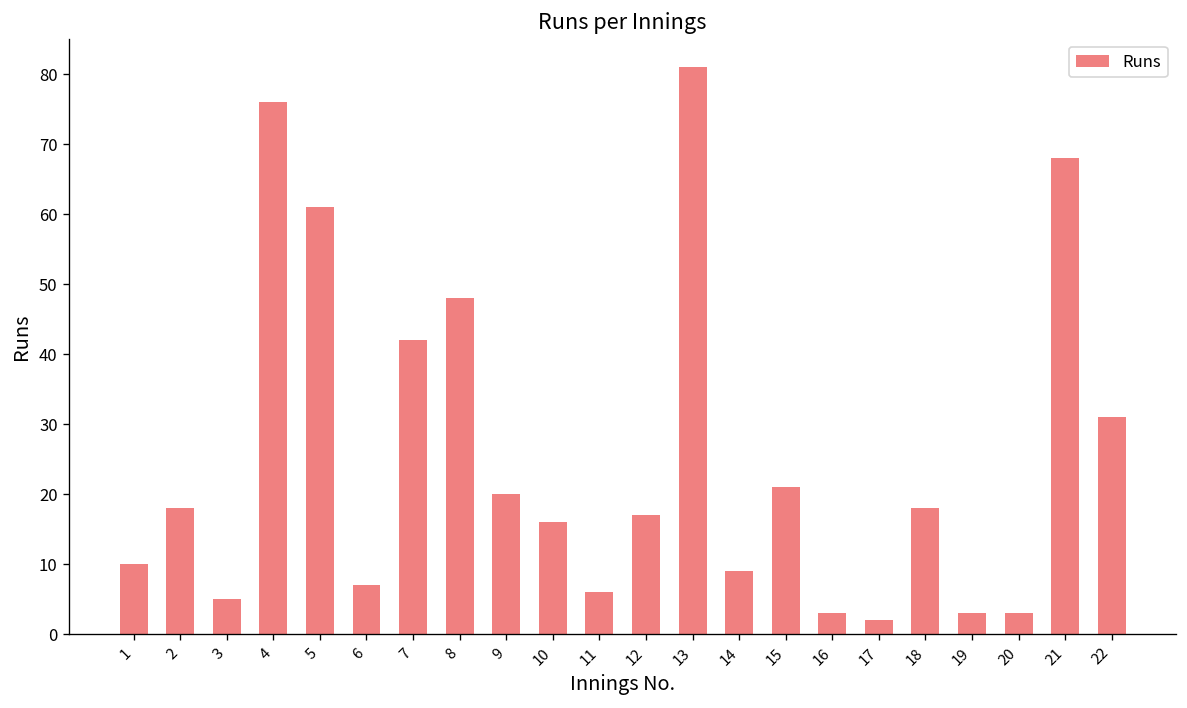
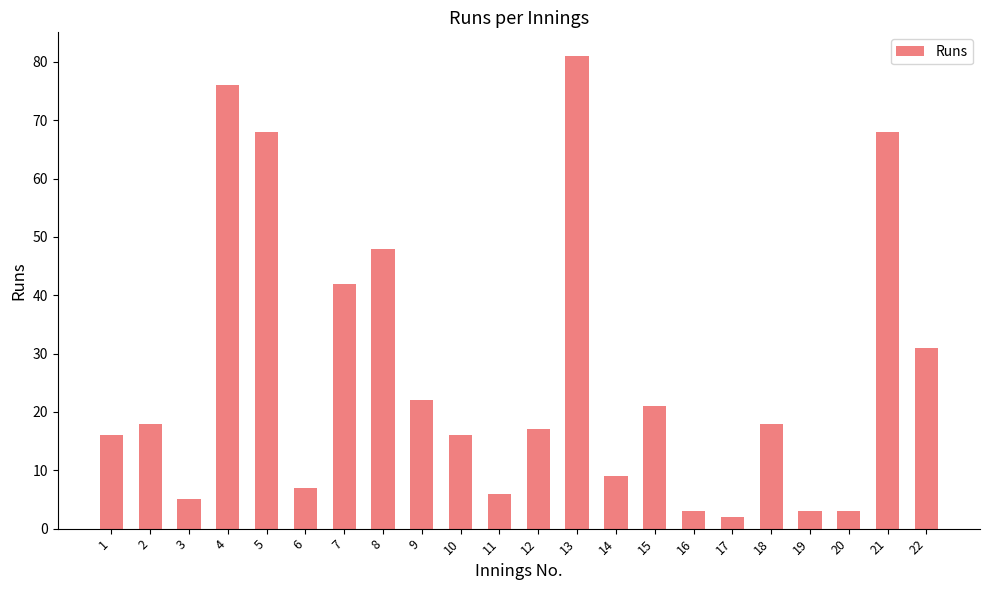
  {
-   "1": 10,
+   "1": 16,
    "2": 18,
    "3": 5,
    "4": 76,
-   "5": 61,
+   "5": 68,
    "6": 7,
    "7": 42,
    "8": 48,
-   "9": 20,
+   "9": 22,
    "10": 16,
    "11": 6,
    "12": 17,
    "13": 81,
    "14": 9,
    "15": 21,
    "16": 3,
    "17": 2,
    "18": 18,
    "19": 3,
    "20": 3,
    "21": 68,
    "22": 31
  }
